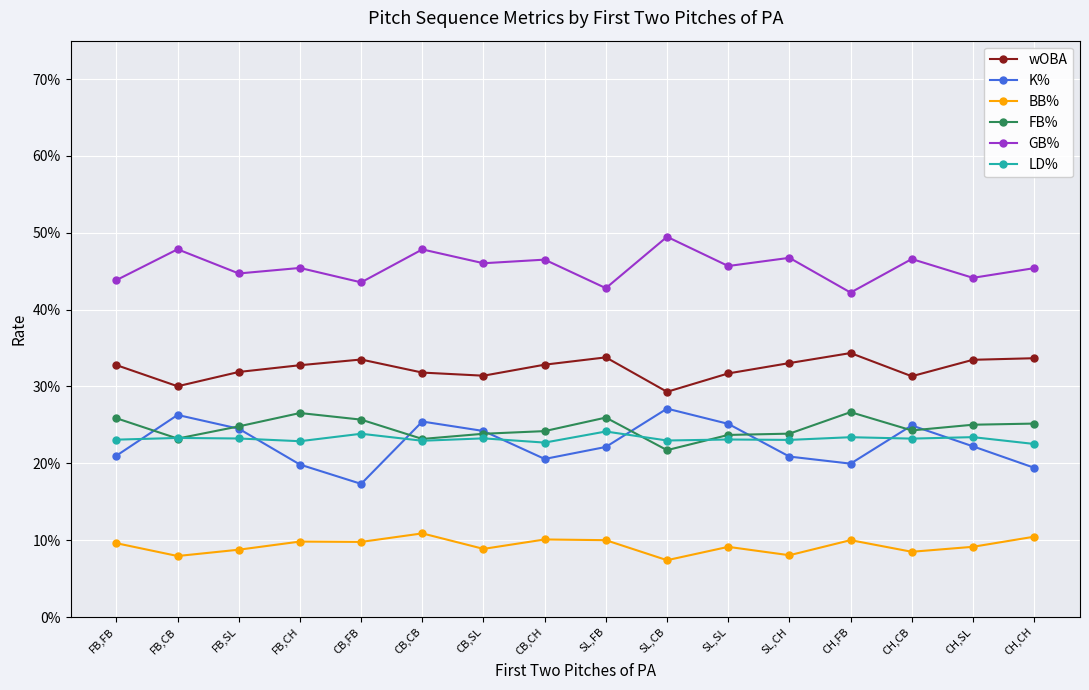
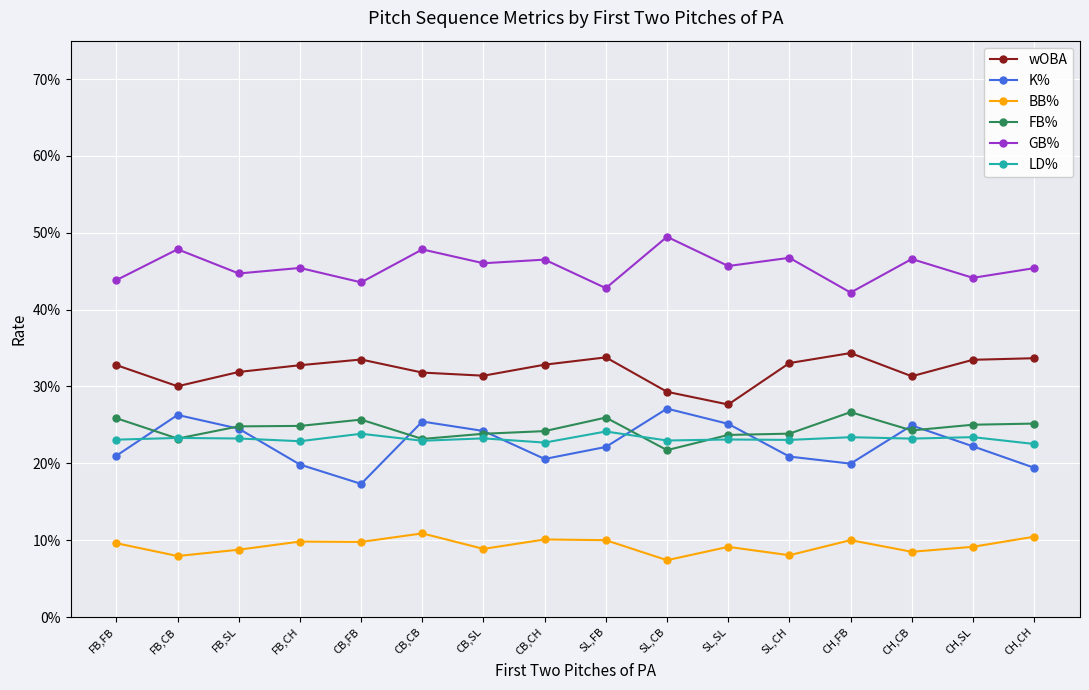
  {
    "wOBA": {
      "FB,FB": "33%",
      "FB,CB": "30%",
      "FB,SL": "32%",
      "FB,CH": "33%",
      "CB,FB": "34%",
      "CB,CB": "32%",
      "CB,SL": "31%",
      "CB,CH": "33%",
      "SL,FB": "34%",
      "SL,CB": "29%",
-     "SL,SL": "32%",
+     "SL,SL": "28%",
      "SL,CH": "33%",
      "CH,FB": "34%",
      "CH,CB": "31%",
      "CH,SL": "33%",
      "CH,CH": "34%"
    },
    "K%": {
      "FB,FB": "21%",
      "FB,CB": "26%",
      "FB,CH": "20%",
      "CB,FB": "17%",
      "CB,CB": "25%",
      "CB,SL": "24%",
      "CB,CH": "21%",
      "SL,FB": "22%",
      "SL,CB": "27%",
      "SL,SL": "25%",
      "SL,CH": "21%",
      "CH,FB": "20%",
      "CH,CB": "25%",
      "CH,SL": "22%",
      "CH,CH": "19%"
    },
    "BB%": {
      "FB,FB": "10%",
      "FB,CB": "8%",
      "FB,SL": "9%",
      "FB,CH": "10%",
      "CB,FB": "10%",
      "CB,CB": "11%",
      "CB,SL": "9%",
      "CB,CH": "10%",
      "SL,FB": "10%",
      "SL,CB": "7%",
      "SL,SL": "9%",
      "SL,CH": "8%",
      "CH,FB": "10%",
      "CH,CB": "8%",
      "CH,SL": "9%",
      "CH,CH": "10%"
    },
    "FB%": {
      "FB,FB": "26%",
-     "FB,CH": "27%",
+     "FB,CH": "25%",
      "CB,FB": "26%",
      "CB,SL": "24%",
      "CB,CH": "24%",
      "SL,FB": "26%",
      "SL,CB": "22%",
      "SL,SL": "24%",
      "SL,CH": "24%",
      "CH,FB": "27%",
      "CH,CB": "24%",
      "CH,SL": "25%",
      "CH,CH": "25%"
    },
    "GB%": {
      "FB,FB": "44%",
      "FB,CB": "48%",
      "FB,SL": "45%",
      "FB,CH": "45%",
      "CB,FB": "44%",
      "CB,CB": "48%",
      "CB,SL": "46%",
      "CB,CH": "47%",
      "SL,FB": "43%",
      "SL,CB": "49%",
      "SL,SL": "46%",
      "SL,CH": "47%",
      "CH,FB": "42%",
      "CH,CB": "47%",
      "CH,SL": "44%",
      "CH,CH": "45%"
    },
    "LD%": {
      "FB,FB": "23%",
      "FB,SL": "23%",
      "FB,CH": "23%",
      "CB,FB": "24%",
      "CB,SL": "23%",
      "CB,CH": "23%",
      "SL,FB": "24%",
      "SL,CB": "23%",
      "SL,SL": "23%",
      "SL,CH": "23%",
      "CH,FB": "23%",
      "CH,CB": "23%",
      "CH,SL": "23%",
      "CH,CH": "23%"
    }
  }
